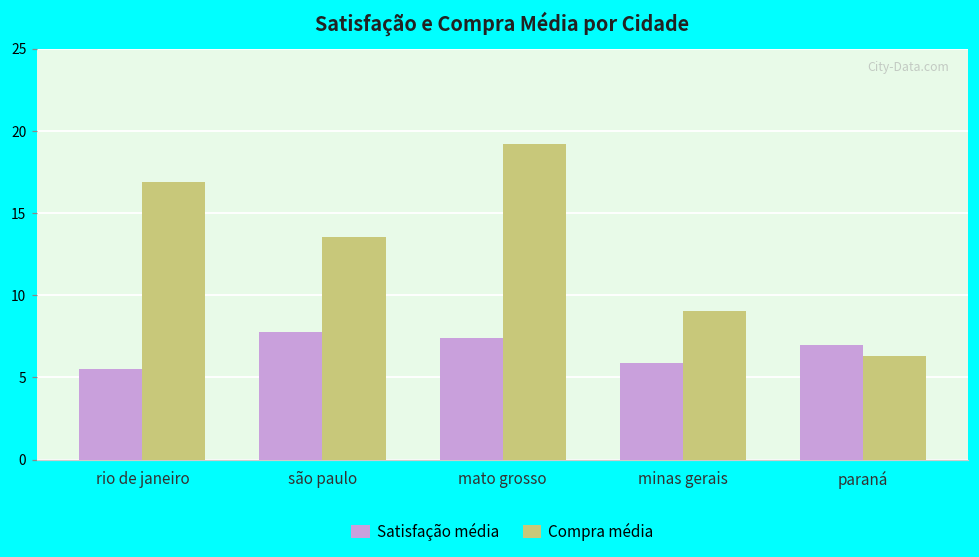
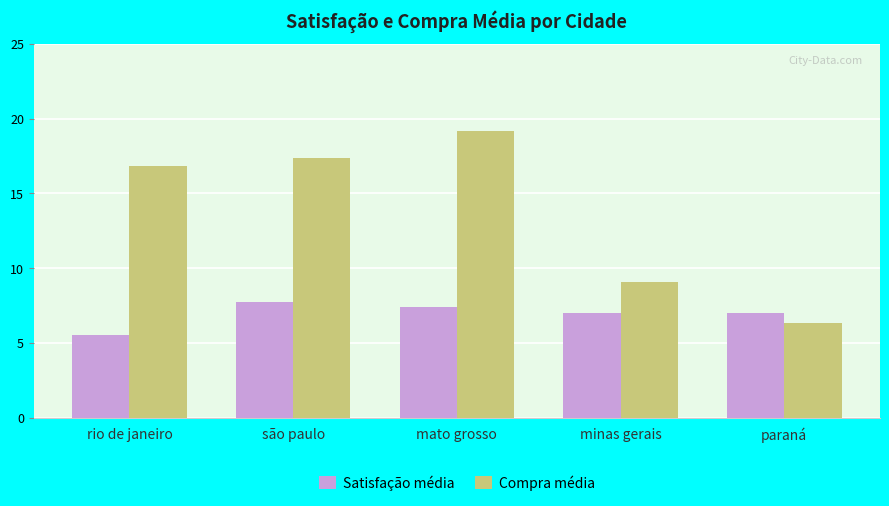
  {
    "Satisfação média": {
      "rio de janeiro": 5.5,
      "são paulo": 7.8,
      "mato grosso": 7.4,
-     "minas gerais": 5.9,
+     "minas gerais": 7.0,
      "paraná": 7.0
    },
    "Compra média": {
      "rio de janeiro": 16.9,
-     "são paulo": 13.6,
+     "são paulo": 17.4,
      "mato grosso": 19.2,
      "minas gerais": 9.1,
      "paraná": 6.3
    }
  }
